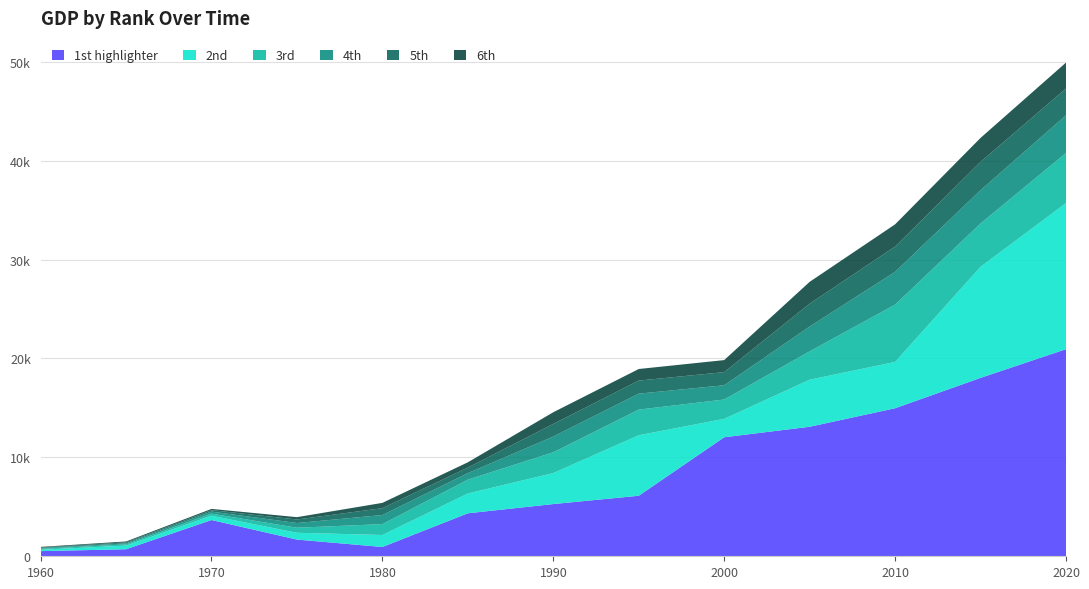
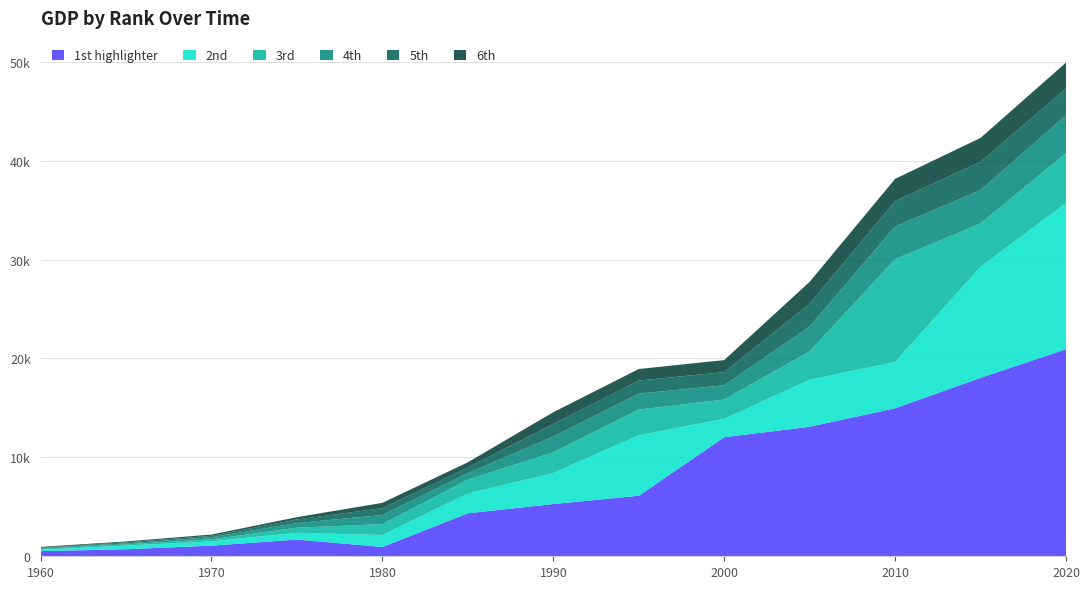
  {
    "1st highlighter": {
-     "1970": 4000,
+     "1970": 1000,
      "1980": 1000,
      "1990": 5000,
      "2000": 12000,
      "2010": 15000,
      "2020": 21000
    },
    "2nd": {
      "1980": 1000,
      "1990": 3000,
      "2000": 2000,
      "2010": 5000,
      "2020": 15000
    },
    "3rd": {
      "1980": 1000,
      "1990": 2000,
      "2000": 2000,
-     "2010": 6000,
+     "2010": 10000,
      "2020": 5000
    }
  }
